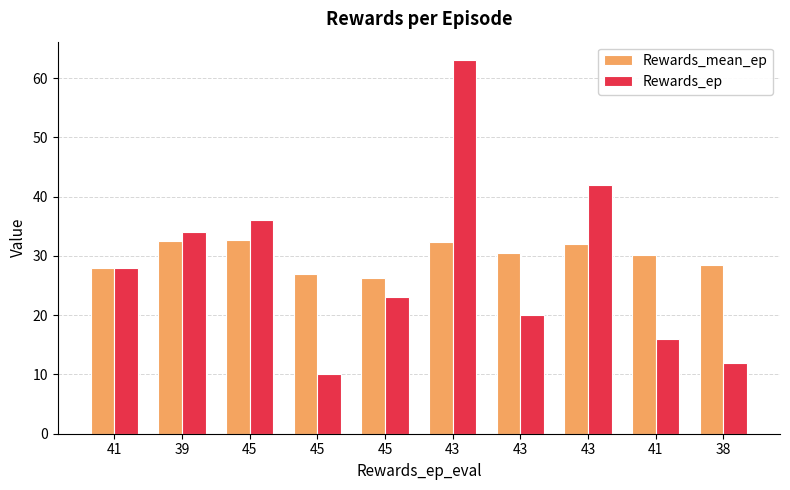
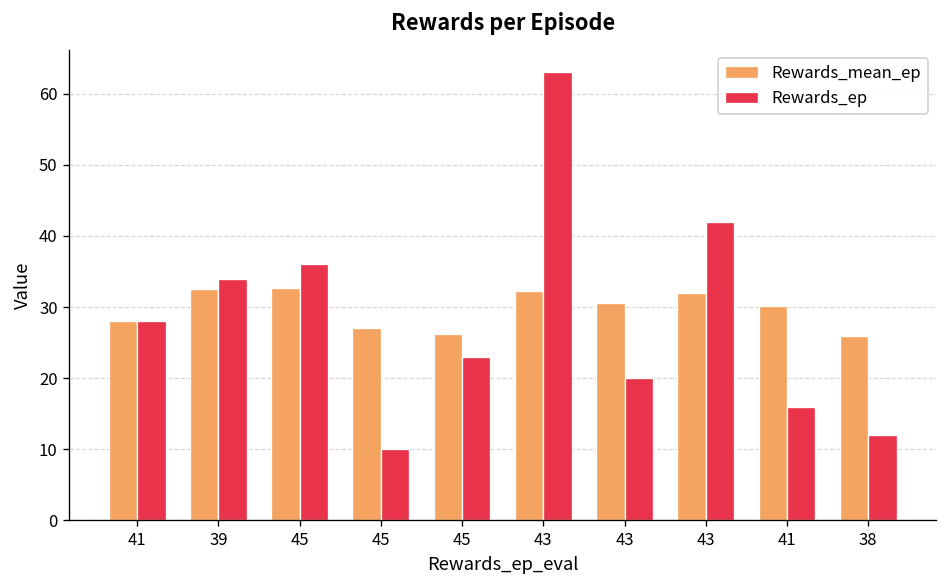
  {
    "Rewards_mean_ep": {
      "39": 33,
-     "38": 28
+     "38": 26
    },
    "Rewards_ep": {
      "39": 34,
      "38": 12
    }
  }
